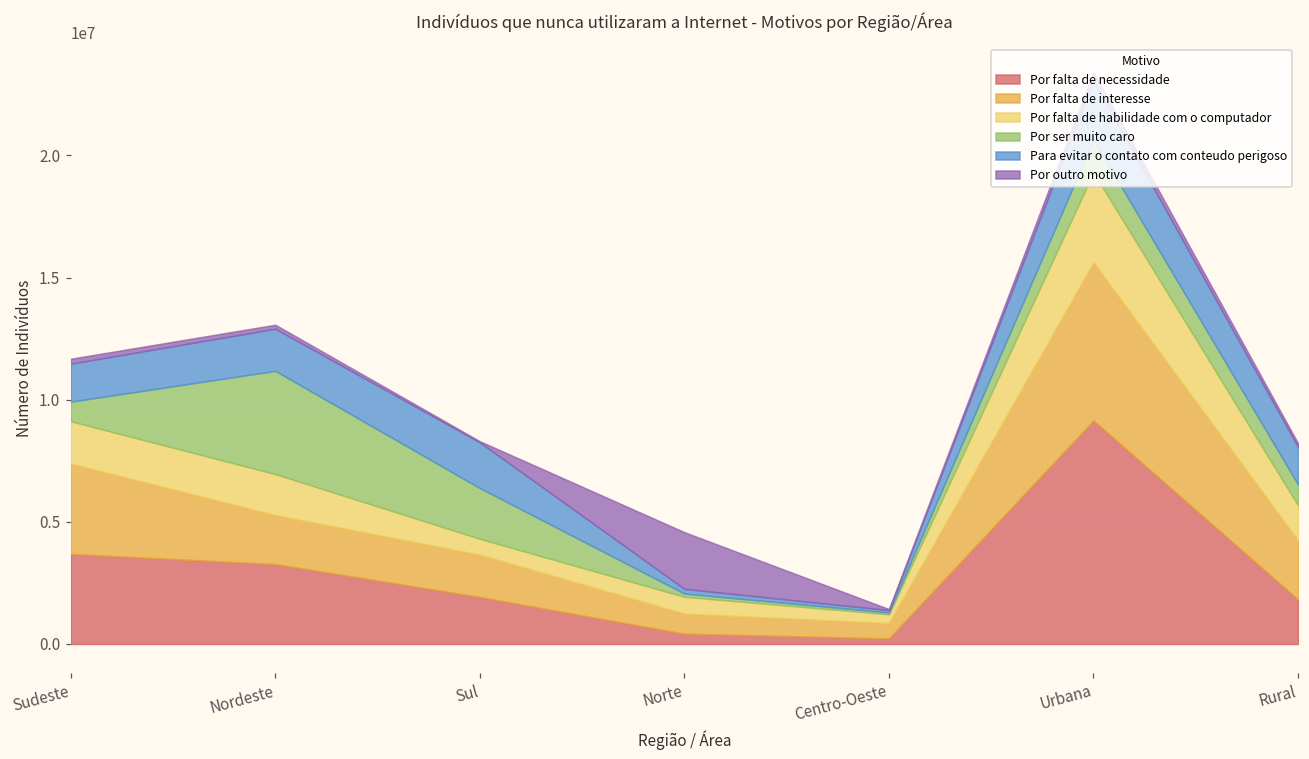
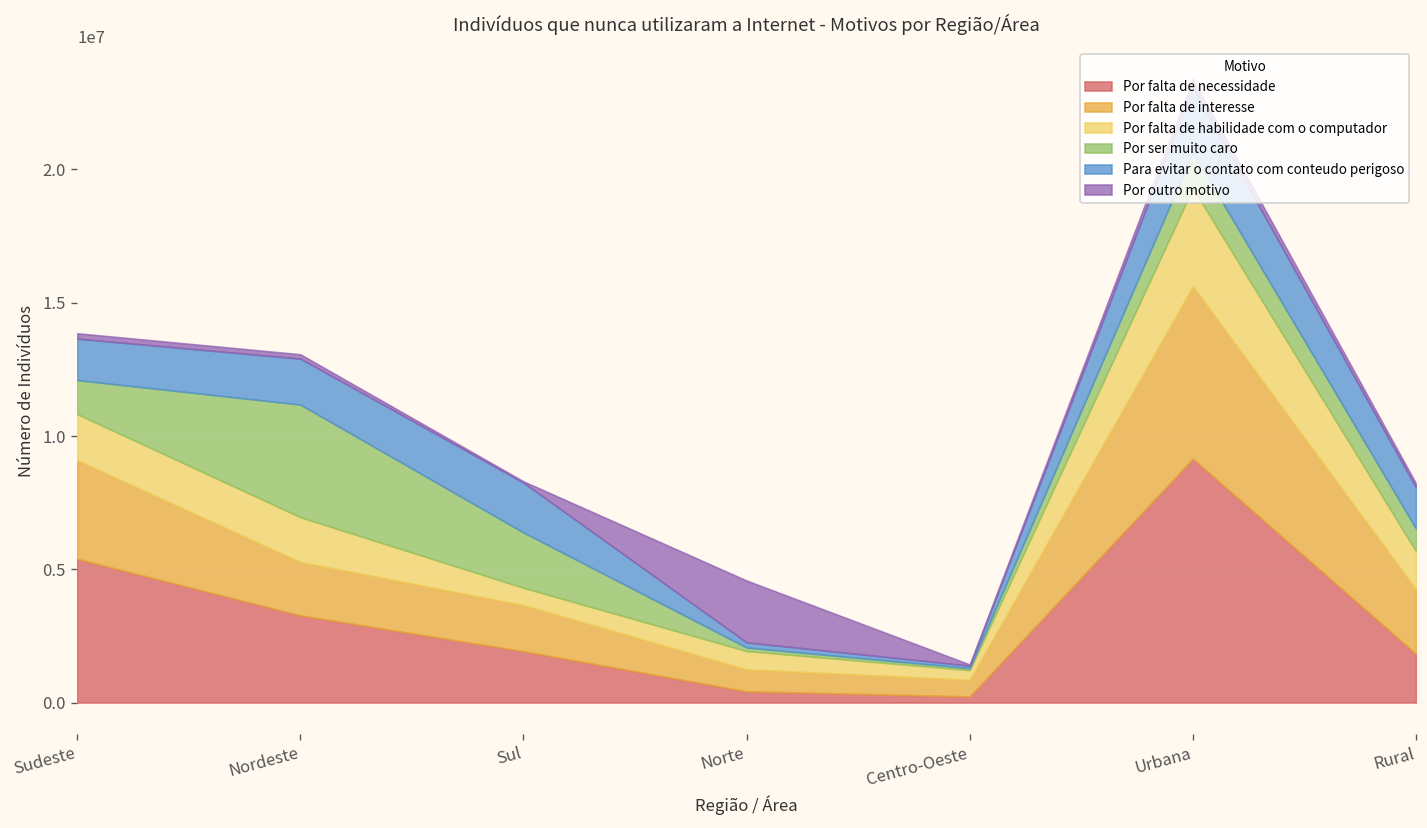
  {
    "Por falta de necessidade": {
-     "Sudeste": 3700000,
+     "Sudeste": 5400000,
      "Nordeste": 3300000,
      "Sul": 1900000,
      "Norte": 400000,
      "Centro-Oeste": 200000,
      "Urbana": 9100000,
      "Rural": 1800000
    },
    "Por ser muito caro": {
-     "Sudeste": 800000,
+     "Sudeste": 1300000,
      "Nordeste": 4200000,
      "Sul": 2100000,
      "Norte": 100000,
      "Rural": 900000
    },
    "Para evitar o contato com conteudo perigoso": {
      "Sudeste": 1600000,
      "Nordeste": 1700000,
      "Norte": 200000,
      "Rural": 1500000
    },
    "Por outro motivo": {
      "Sudeste": 200000,
      "Nordeste": 200000,
      "Norte": 2300000,
      "Rural": 200000
    }
  }
